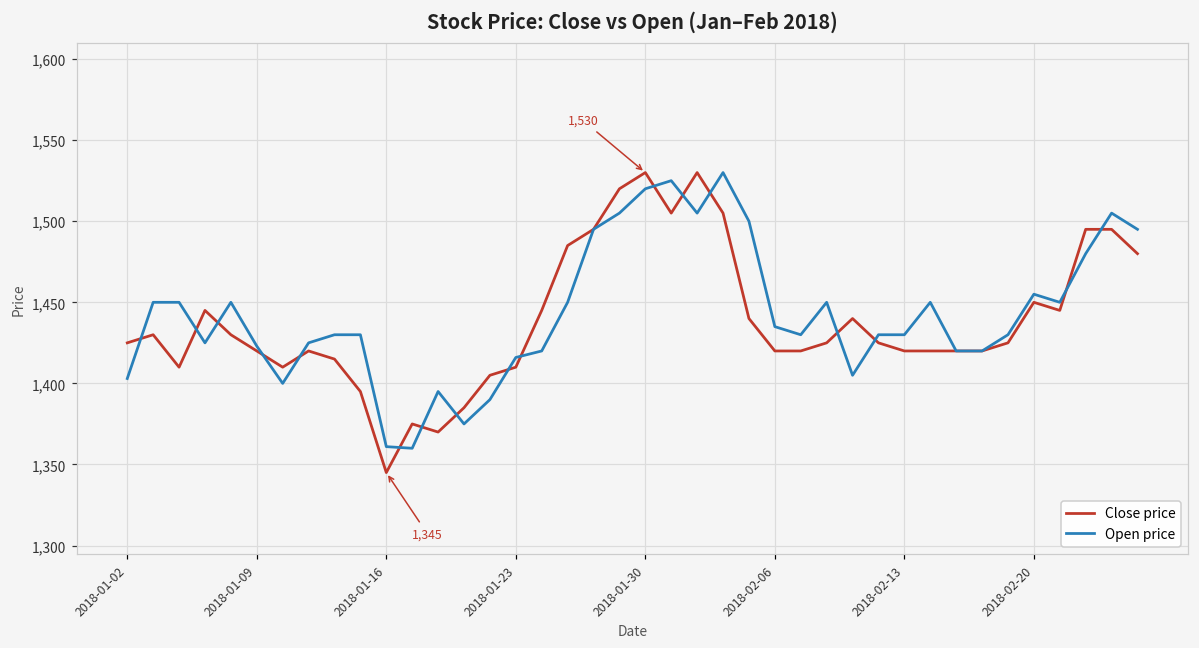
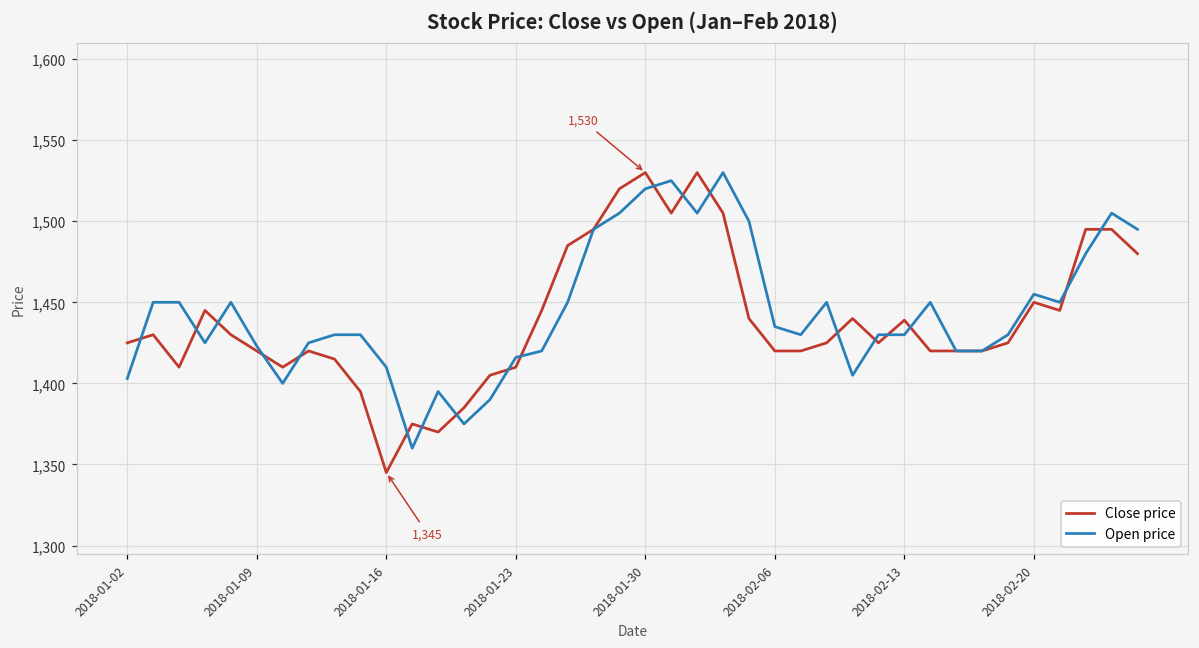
  {
    "Close price": {
      "2018-01-02": "1,425",
      "2018-01-09": "1,420",
      "2018-01-23": "1,410",
      "2018-02-06": "1,420",
-     "2018-02-13": "1,420",
+     "2018-02-13": "1,439",
      "2018-02-20": "1,450"
    },
    "Open price": {
      "2018-01-02": "1,403",
      "2018-01-09": "1,423",
-     "2018-01-16": "1,361",
+     "2018-01-16": "1,410",
      "2018-01-23": "1,416",
      "2018-01-30": "1,520",
      "2018-02-06": "1,435",
      "2018-02-13": "1,430",
      "2018-02-20": "1,455"
    }
  }
